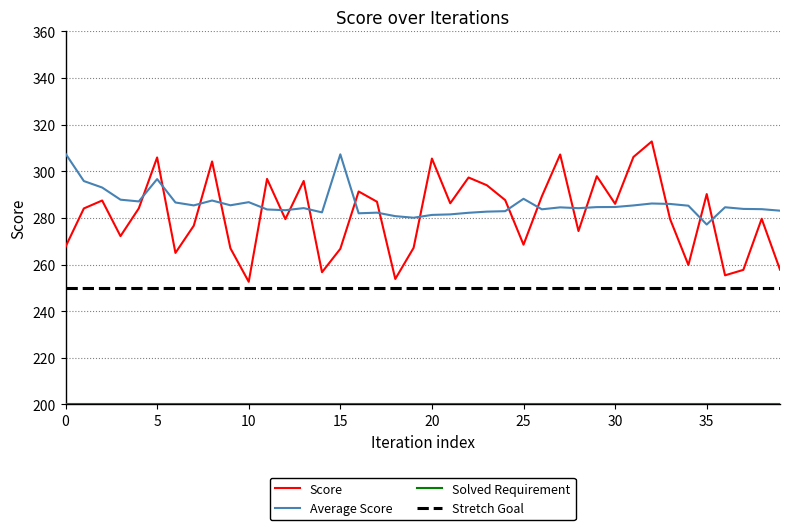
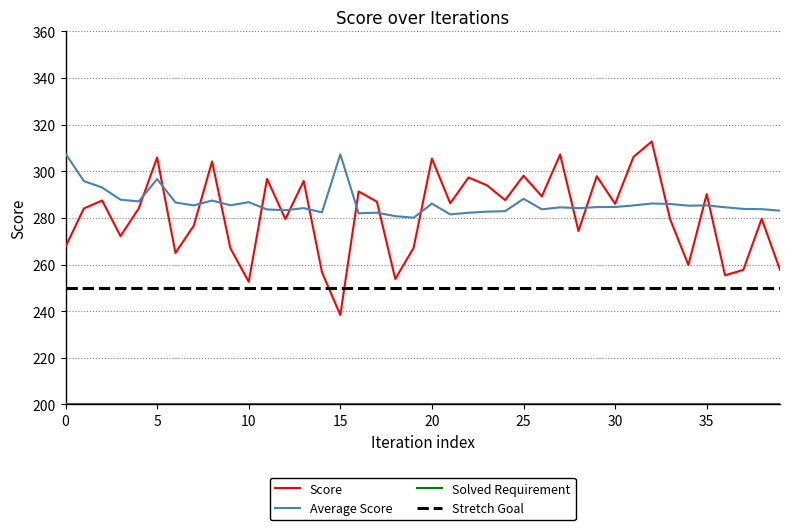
  {
    "Score": {
      "0": 268,
      "5": 306,
      "10": 253,
-     "15": 267,
+     "15": 238,
      "20": 305,
-     "25": 269,
+     "25": 298,
      "30": 286,
      "35": 290
    },
    "Average Score": {
      "0": 308,
      "5": 297,
      "10": 287,
      "15": 307,
-     "20": 281,
+     "20": 286,
      "25": 288,
      "30": 285,
-     "35": 277
+     "35": 285
    },
    "Solved Requirement": {
      "0": 200,
      "5": 200,
      "10": 200,
      "15": 200,
      "20": 200,
      "25": 200,
      "30": 200,
      "35": 200
    },
    "Stretch Goal": {
      "0": 250,
      "5": 250,
      "10": 250,
      "15": 250,
      "20": 250,
      "25": 250,
      "30": 250,
      "35": 250
    }
  }
